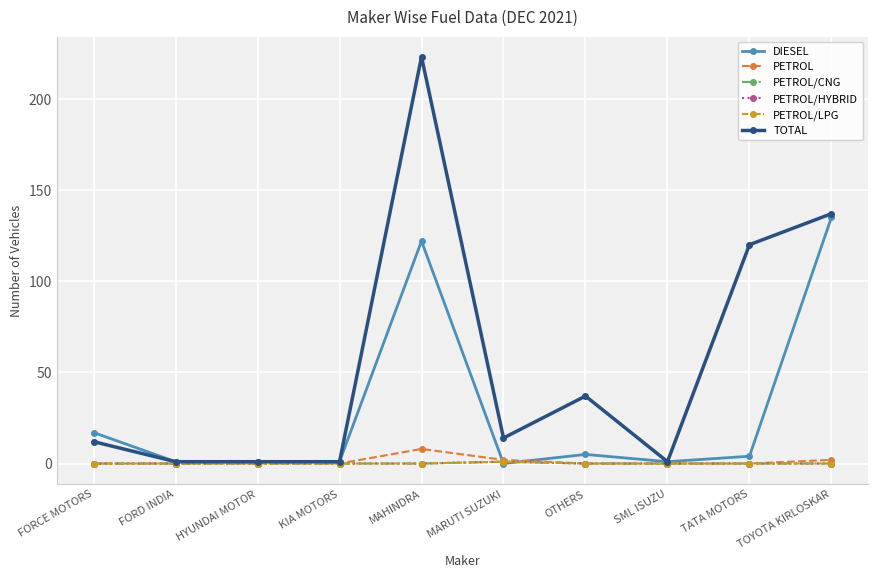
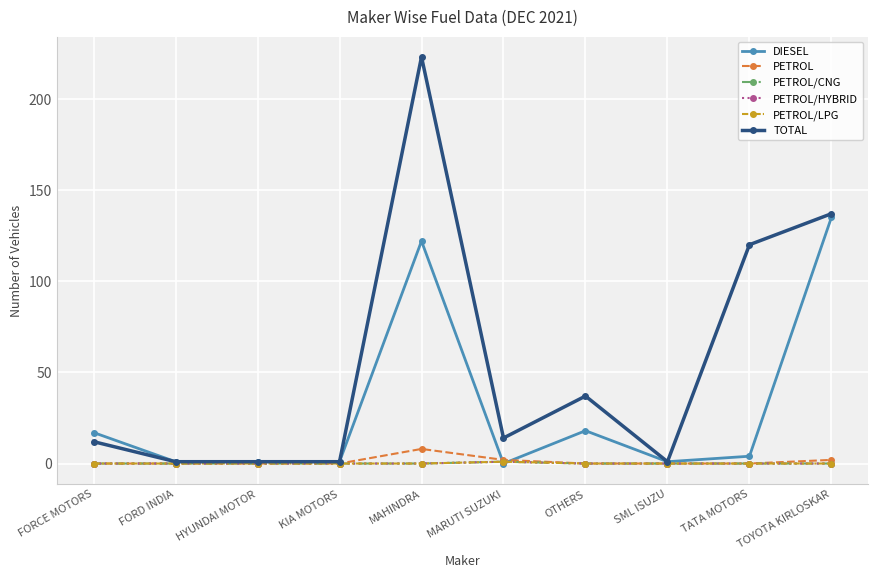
  {
    "DIESEL": {
      "FORCE MOTORS": 17,
      "MAHINDRA": 122,
-     "OTHERS": 5,
+     "OTHERS": 18,
      "TATA MOTORS": 4,
      "TOYOTA KIRLOSKAR": 135
    },
    "TOTAL": {
      "FORCE MOTORS": 12,
      "MAHINDRA": 223,
      "MARUTI SUZUKI": 14,
      "OTHERS": 37,
      "TATA MOTORS": 120,
      "TOYOTA KIRLOSKAR": 137
    }
  }
